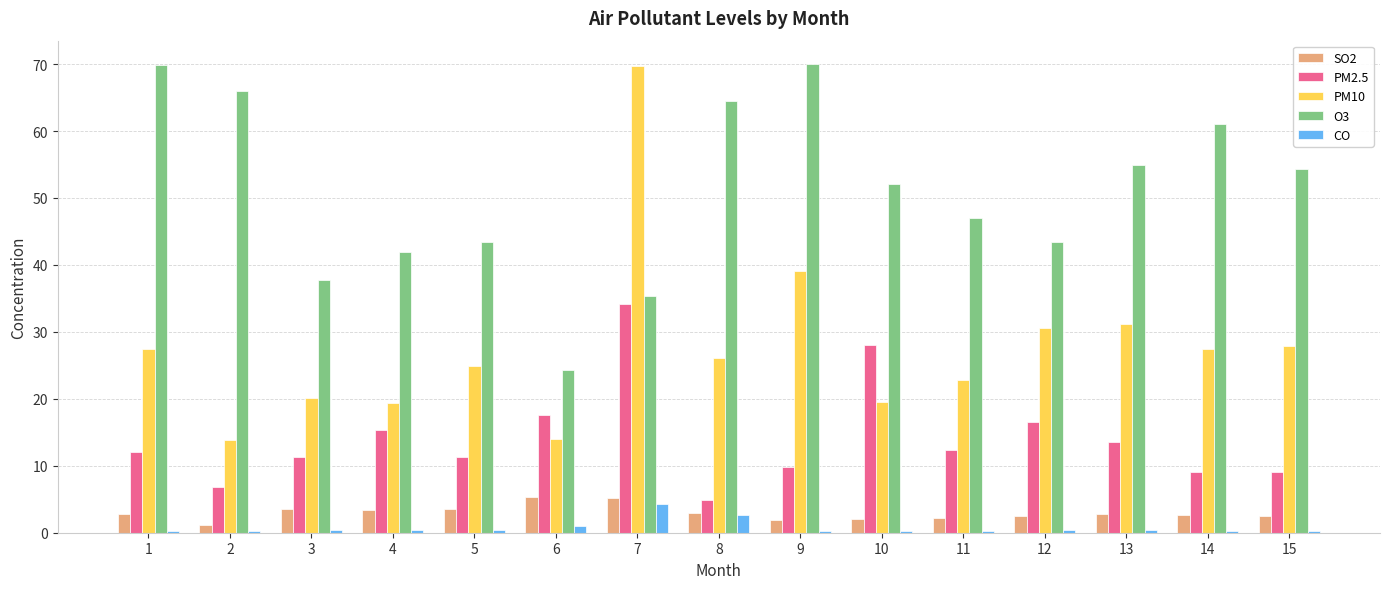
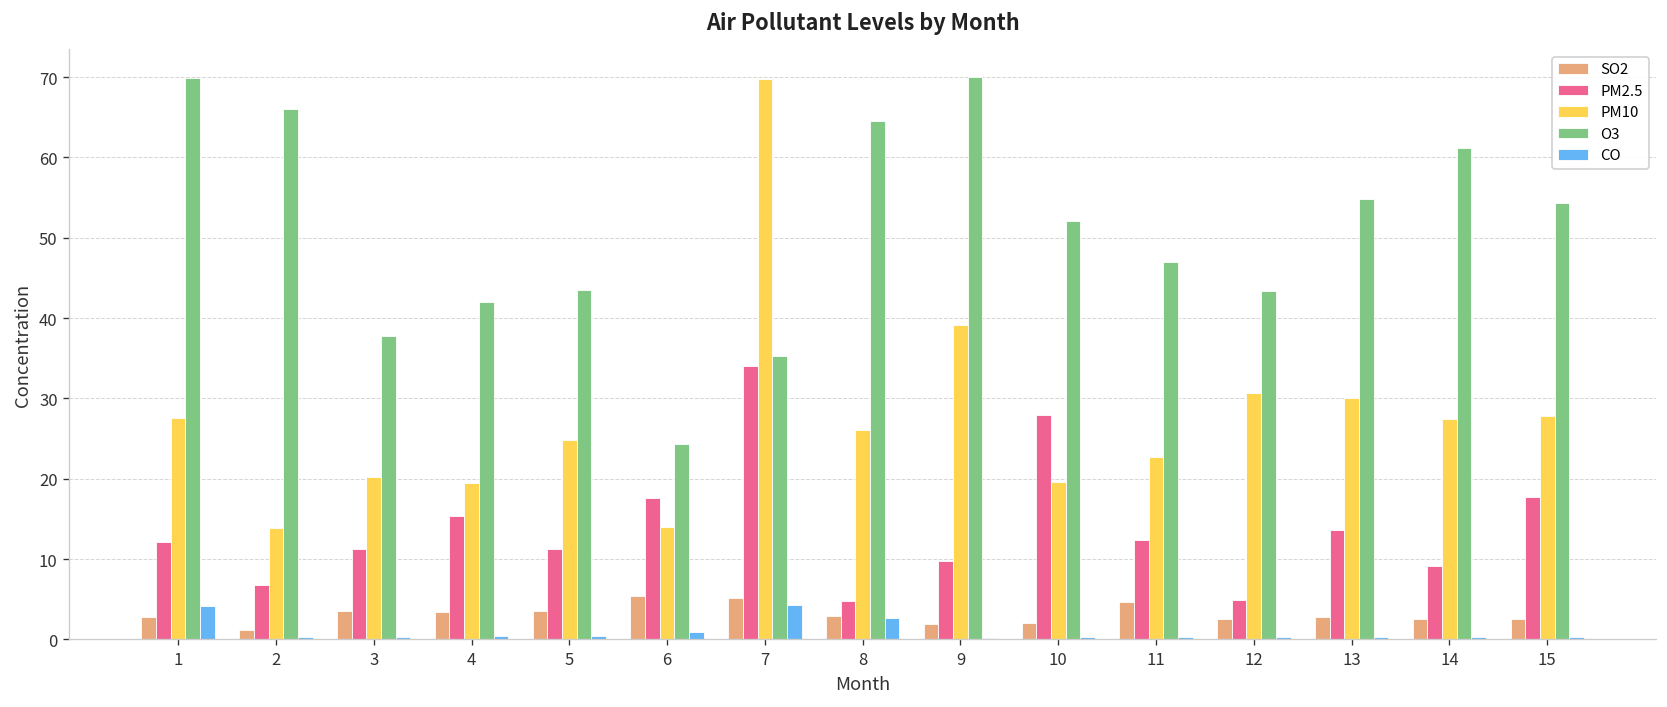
  {
    "SO2": {
      "1": 3,
      "2": 1,
      "3": 4,
      "4": 3,
      "5": 4,
      "6": 5,
      "7": 5,
      "8": 3,
      "9": 2,
      "10": 2,
-     "11": 2,
+     "11": 5,
      "12": 3,
      "13": 3,
      "14": 3,
      "15": 3
    },
    "PM2.5": {
      "1": 12,
      "2": 7,
      "3": 11,
      "4": 15,
      "5": 11,
      "6": 18,
      "7": 34,
      "8": 5,
      "9": 10,
      "10": 28,
      "11": 12,
-     "12": 17,
+     "12": 5,
      "13": 14,
      "14": 9,
-     "15": 9
+     "15": 18
    },
    "PM10": {
      "1": 28,
      "2": 14,
      "3": 20,
      "4": 19,
      "5": 25,
      "6": 14,
      "7": 70,
      "8": 26,
      "9": 39,
      "10": 20,
      "11": 23,
      "12": 31,
-     "13": 31,
+     "13": 30,
      "14": 27,
      "15": 28
    },
    "O3": {
      "1": 70,
      "2": 66,
      "3": 38,
      "4": 42,
      "5": 44,
      "6": 24,
      "7": 35,
      "8": 65,
      "9": 70,
      "10": 52,
      "11": 47,
      "12": 43,
      "13": 55,
      "14": 61,
      "15": 54
    },
    "CO": {
-     "1": 0,
+     "1": 4,
      "4": 0,
      "5": 0,
      "6": 1,
      "7": 4,
      "8": 3
    }
  }
